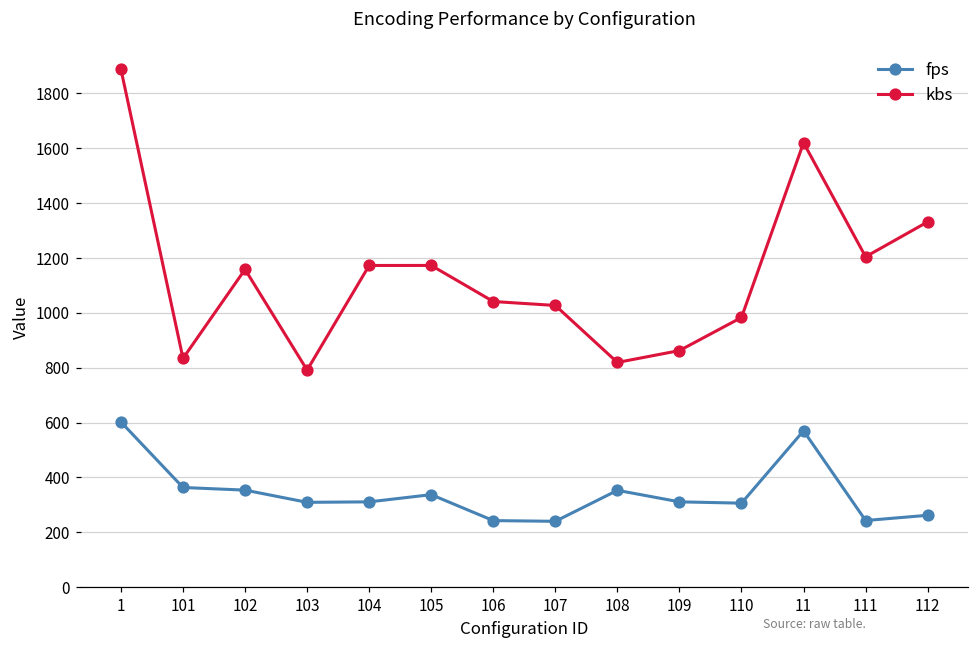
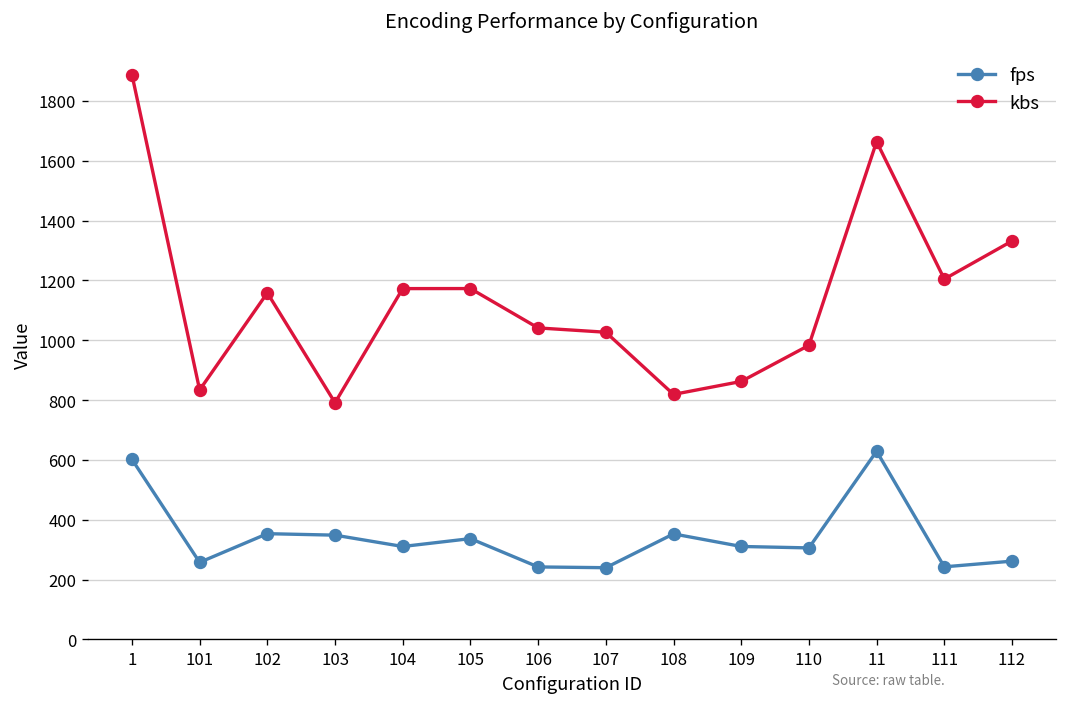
  {
    "fps": {
      "1": 600,
-     "101": 360,
+     "101": 260,
      "102": 350,
-     "103": 310,
+     "103": 350,
      "104": 310,
      "105": 340,
      "106": 240,
      "107": 240,
      "108": 350,
      "109": 310,
      "110": 310,
-     "11": 570,
+     "11": 630,
      "111": 240,
      "112": 260
    },
    "kbs": {
      "1": 1890,
      "101": 830,
      "102": 1160,
      "103": 790,
      "104": 1170,
      "105": 1170,
      "106": 1040,
      "107": 1030,
      "108": 820,
      "109": 860,
      "110": 980,
-     "11": 1620,
+     "11": 1660,
      "111": 1200,
      "112": 1330
    }
  }
